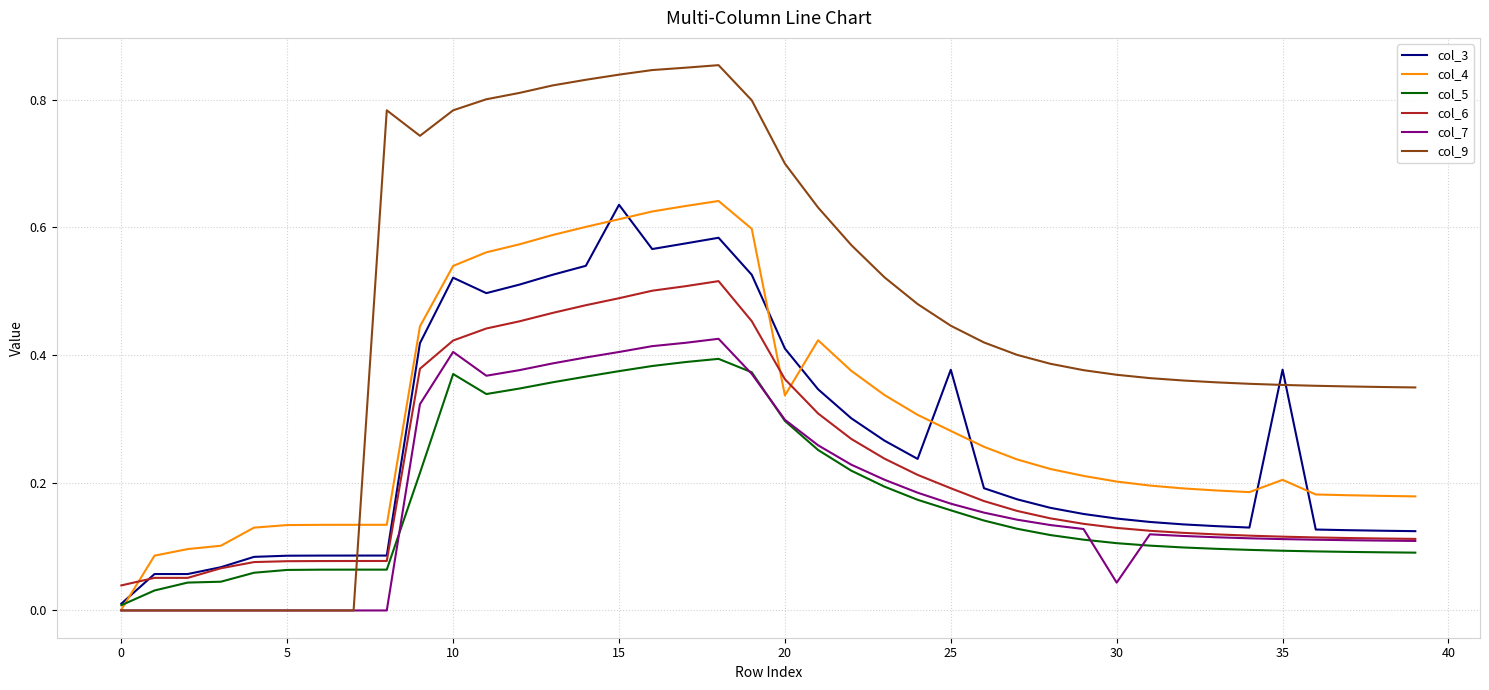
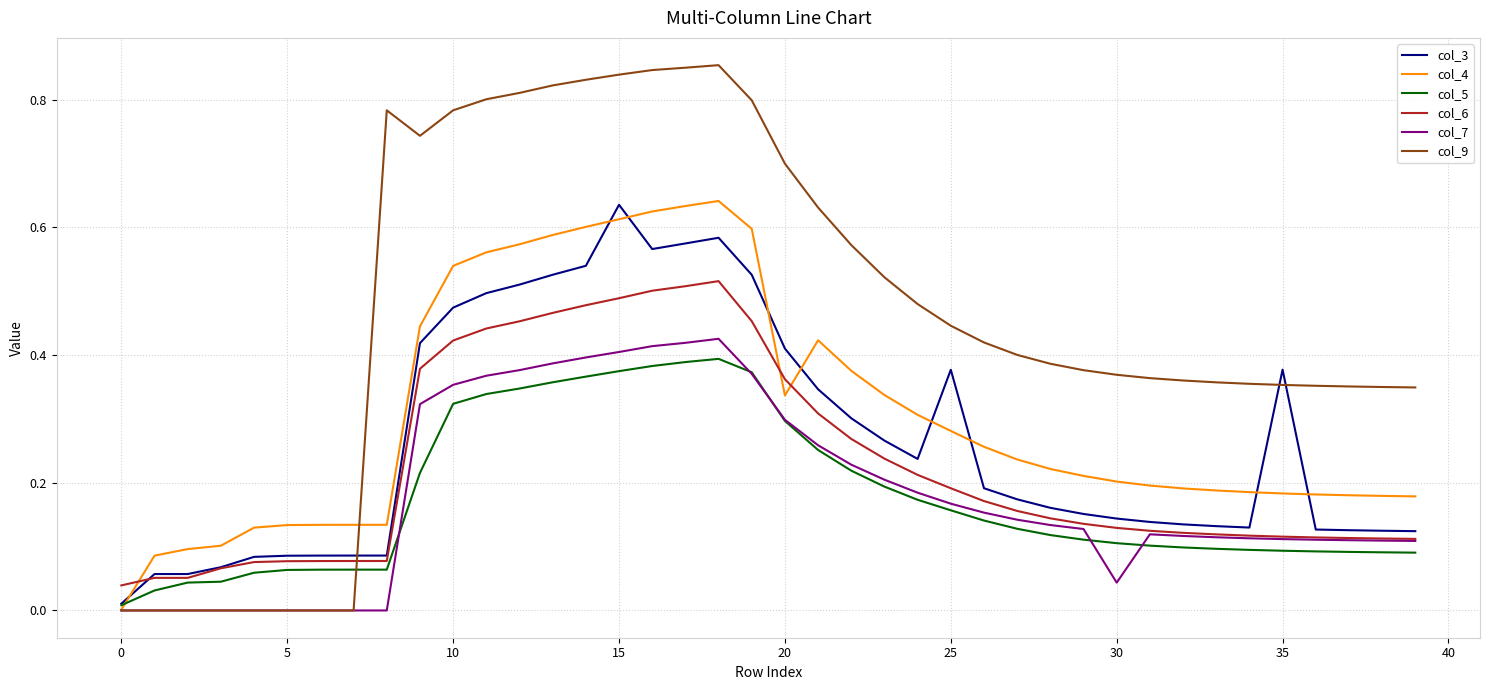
  {
    "col_3": {
      "5": 0.09,
-     "10": 0.52,
+     "10": 0.47,
      "15": 0.64,
      "20": 0.41,
      "25": 0.38,
      "30": 0.14,
      "35": 0.38
    },
    "col_4": {
      "5": 0.13,
      "10": 0.54,
      "15": 0.61,
      "20": 0.34,
      "25": 0.28,
      "30": 0.20,
-     "35": 0.20
+     "35": 0.18
    },
    "col_5": {
      "5": 0.06,
-     "10": 0.37,
+     "10": 0.32,
      "15": 0.37,
      "25": 0.16,
      "30": 0.11,
      "35": 0.09
    },
    "col_7": {
-     "10": 0.40,
+     "10": 0.35,
      "15": 0.40,
      "25": 0.17,
      "30": 0.04
    }
  }
